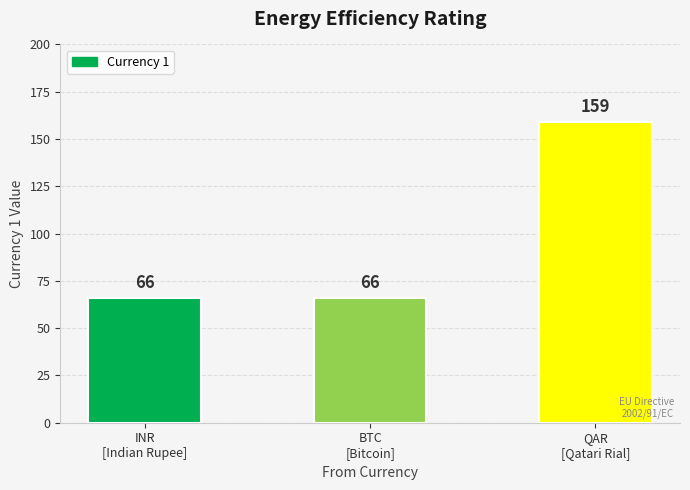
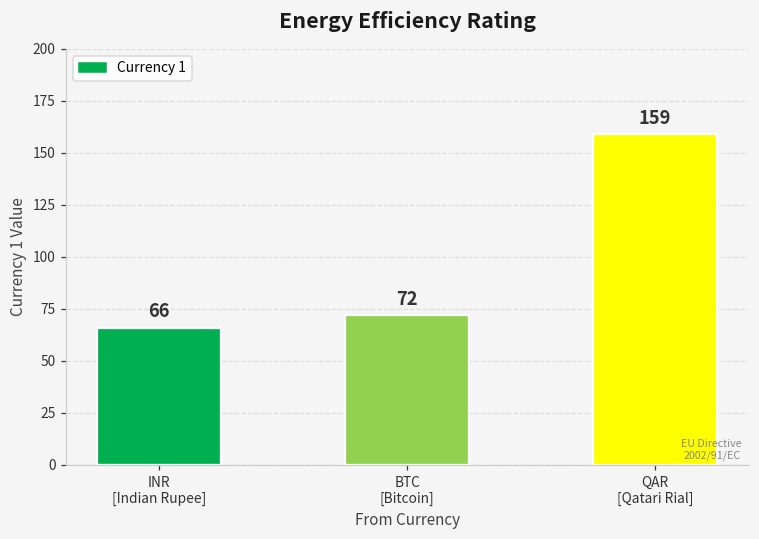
  {
    "INR [Indian Rupee]": 66,
-   "BTC [Bitcoin]": 66,
+   "BTC [Bitcoin]": 72,
    "QAR [Qatari Rial]": 159
  }
